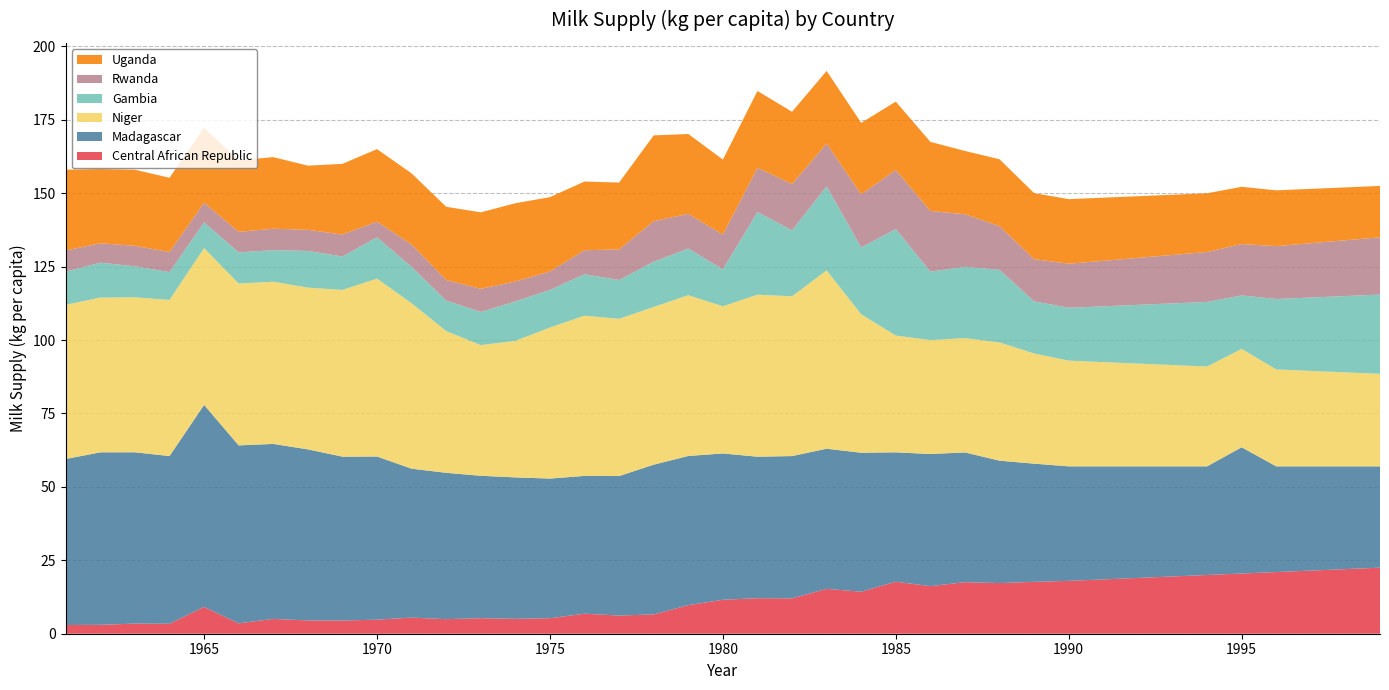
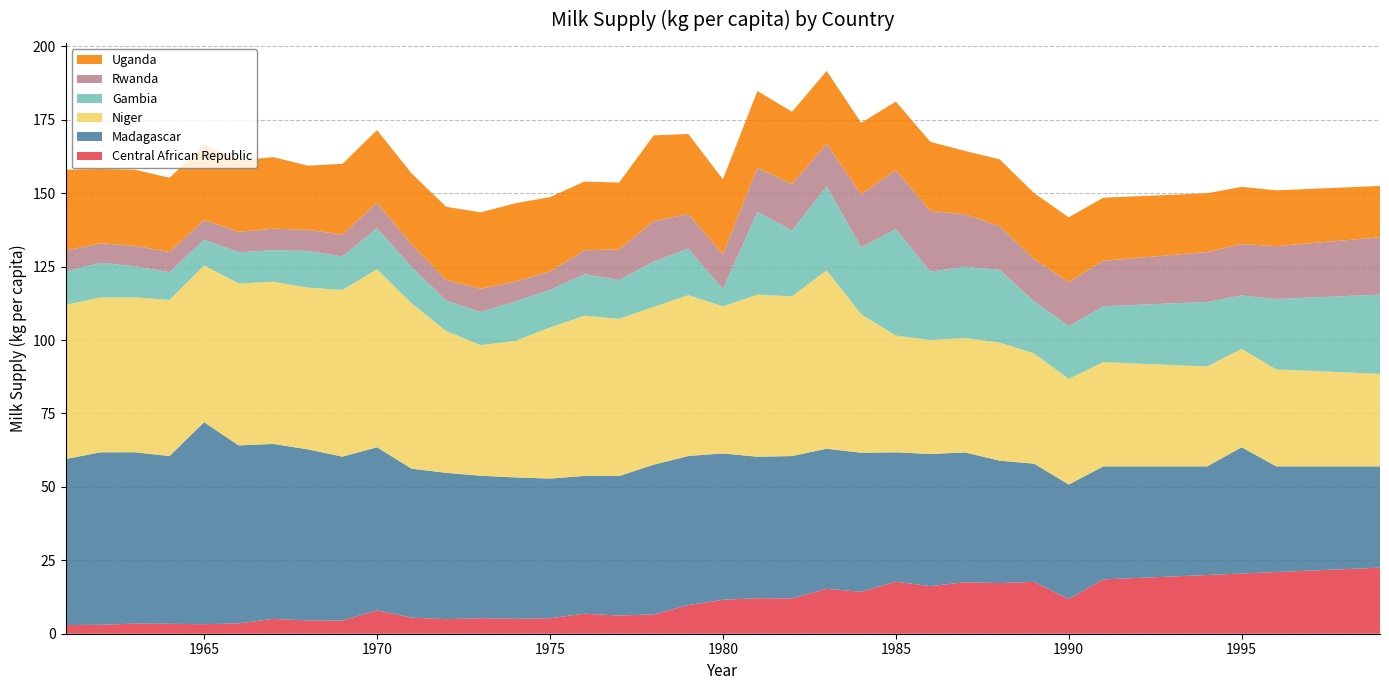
  {
    "Central African Republic": {
-     "1965": 9,
-     "1970": 5,
+     "1965": 3,
+     "1970": 8,
      "1975": 5,
      "1980": 12,
      "1985": 18,
-     "1990": 18,
+     "1990": 12,
      "1995": 21
    },
    "Madagascar": {
      "1965": 69,
      "1970": 56,
      "1975": 48,
      "1980": 50,
      "1985": 44,
      "1990": 39,
      "1995": 43
    },
    "Niger": {
      "1965": 53,
      "1970": 61,
      "1975": 51,
      "1980": 50,
      "1985": 40,
      "1990": 36,
      "1995": 34
    },
    "Gambia": {
      "1965": 9,
      "1970": 14,
      "1975": 13,
-     "1980": 13,
+     "1980": 6,
      "1985": 36,
      "1990": 18,
      "1995": 18
    },
    "Rwanda": {
      "1965": 7,
-     "1970": 5,
+     "1970": 9,
      "1975": 6,
      "1980": 12,
      "1985": 20,
      "1990": 15,
      "1995": 17
    },
    "Uganda": {
      "1970": 25,
      "1975": 25,
      "1980": 26,
      "1985": 23,
      "1990": 22,
      "1995": 20
    }
  }
